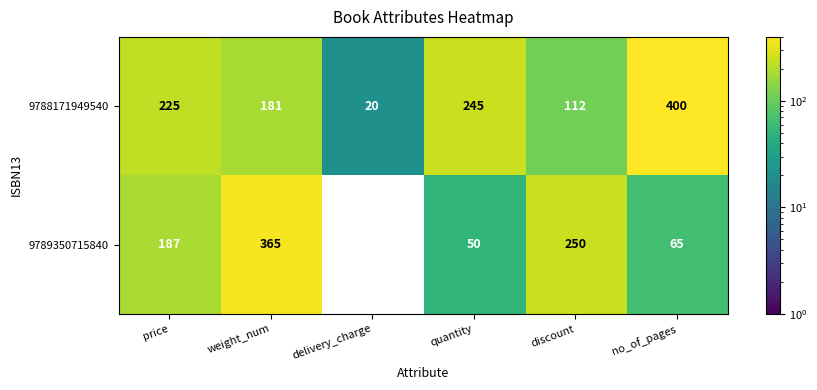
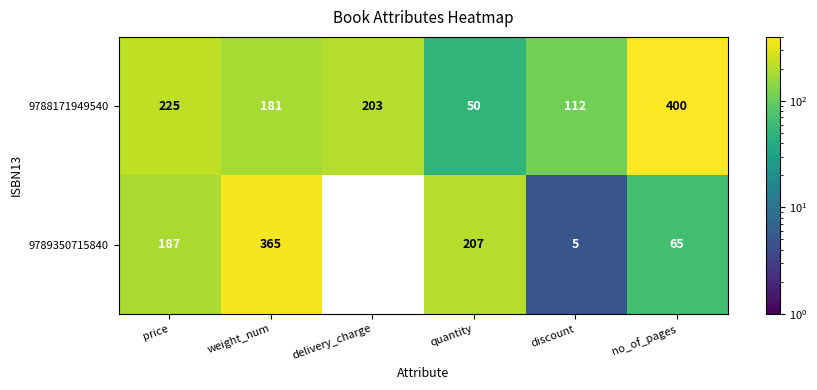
  {
    "9788171949540": {
      "price": 225,
      "weight_num": 181,
-     "delivery_charge": 20,
-     "quantity": 245,
+     "delivery_charge": 203,
+     "quantity": 50,
      "discount": 112,
      "no_of_pages": 400
    },
    "9789350715840": {
      "price": 187,
      "weight_num": 365,
-     "quantity": 50,
-     "discount": 250,
+     "quantity": 207,
+     "discount": 5,
      "no_of_pages": 65
    }
  }
